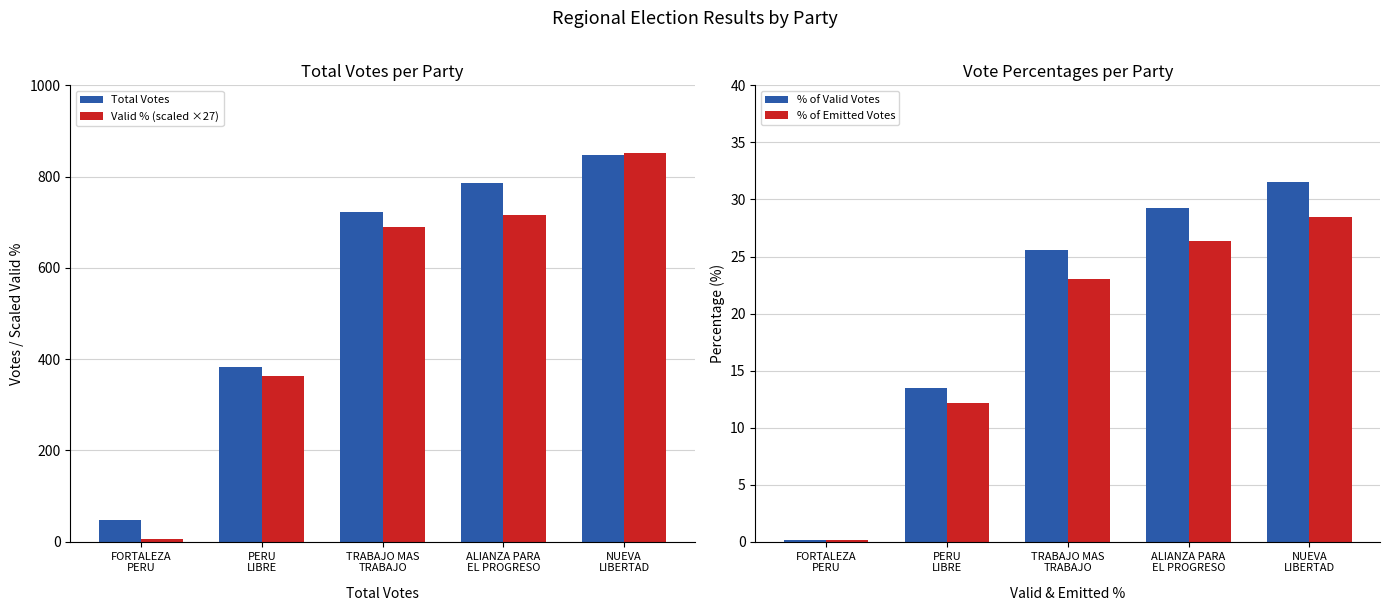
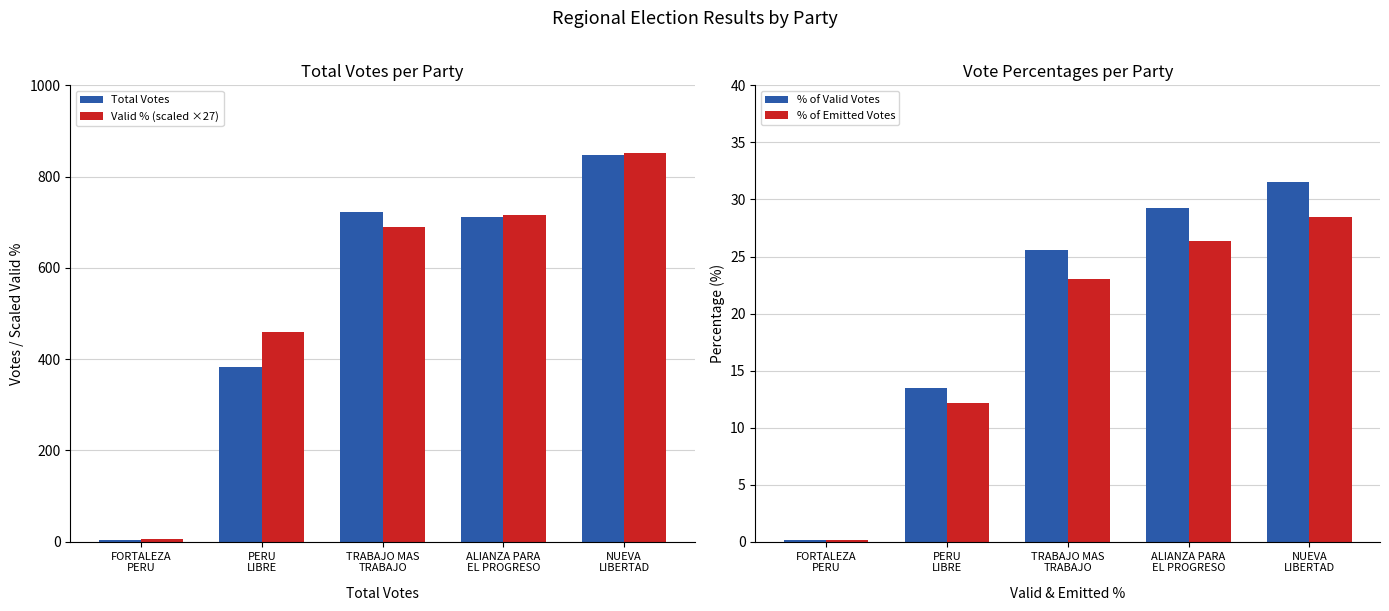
  {
    "Total Votes per Party": {
      "Total Votes": {
-       "FORTALEZA PERU": 50,
+       "FORTALEZA PERU": 10,
        "PERU LIBRE": 380,
        "TRABAJO MAS TRABAJO": 720,
-       "ALIANZA PARA EL PROGRESO": 790,
+       "ALIANZA PARA EL PROGRESO": 710,
        "NUEVA LIBERTAD": 850
      },
      "Valid % (scaled ×27)": {
-       "PERU LIBRE": 360,
+       "PERU LIBRE": 460,
        "TRABAJO MAS TRABAJO": 690,
        "ALIANZA PARA EL PROGRESO": 720,
        "NUEVA LIBERTAD": 850
      }
    },
    "Vote Percentages per Party": {
      "% of Valid Votes": {
        "PERU LIBRE": 13.5,
        "TRABAJO MAS TRABAJO": 25.5,
        "ALIANZA PARA EL PROGRESO": 29.2,
        "NUEVA LIBERTAD": 31.6
      },
      "% of Emitted Votes": {
        "PERU LIBRE": 12.1,
        "TRABAJO MAS TRABAJO": 23.0,
        "ALIANZA PARA EL PROGRESO": 26.3,
        "NUEVA LIBERTAD": 28.5
      }
    }
  }
